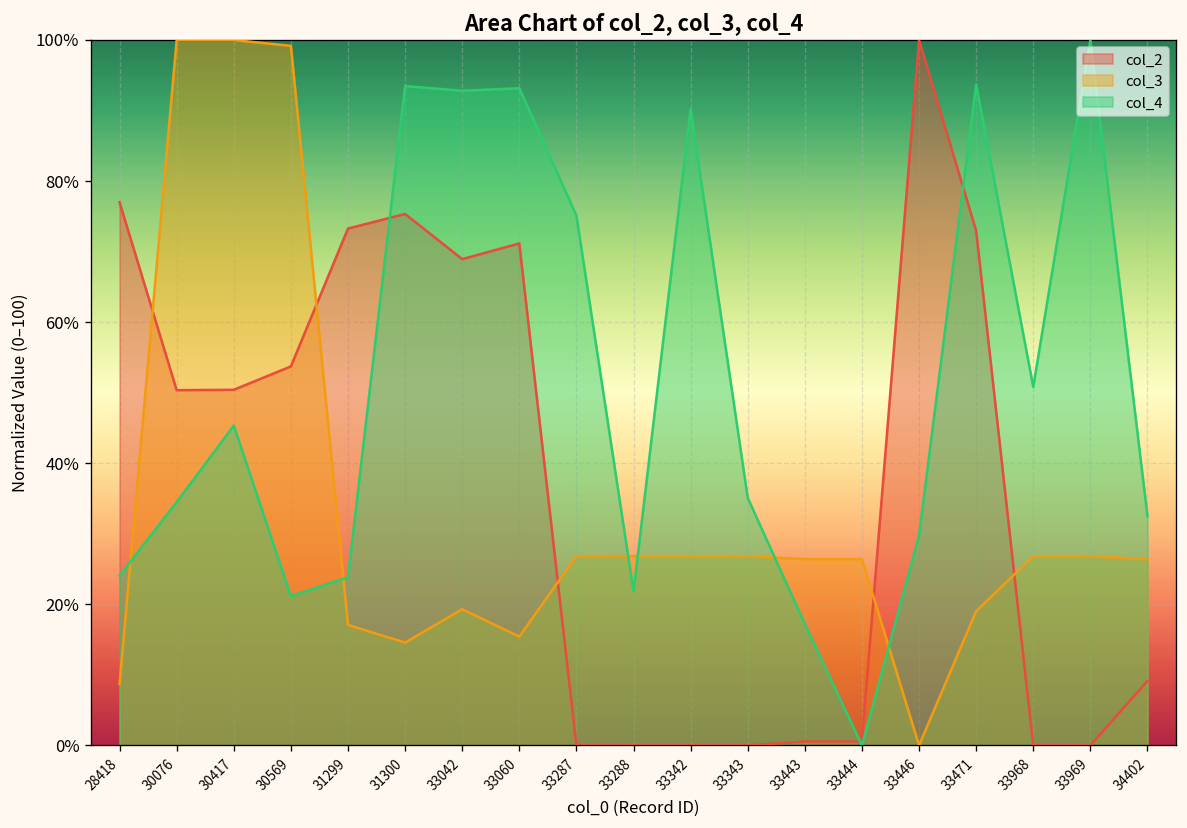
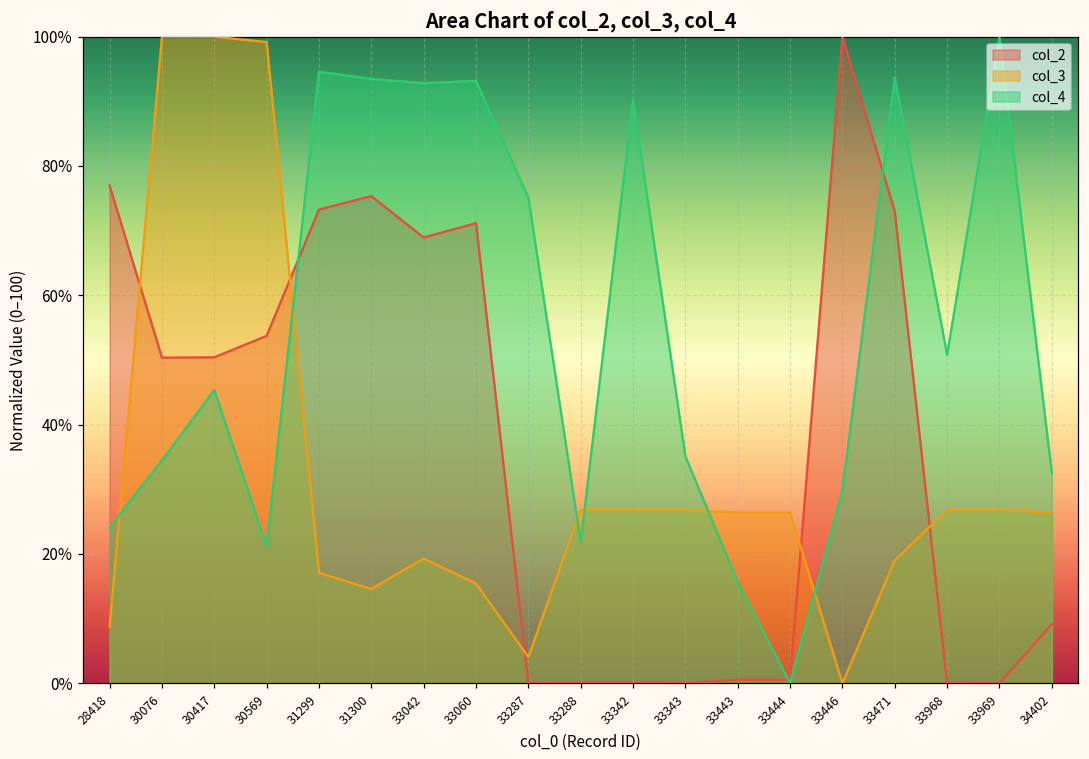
  {
    "col_2": {
      "28418": "77%",
      "30076": "50%",
      "30417": "50%",
      "30569": "54%",
      "31299": "73%",
      "31300": "75%",
      "33042": "69%",
      "33060": "71%",
      "33287": "0%",
      "33288": "0%",
      "33342": "0%",
      "33343": "0%",
      "33443": "1%",
      "33444": "1%",
      "33446": "100%",
      "33471": "73%",
      "33968": "0%",
      "33969": "0%",
      "34402": "9%"
    },
    "col_3": {
      "28418": "9%",
      "30076": "100%",
      "30417": "100%",
      "30569": "99%",
      "31299": "17%",
      "31300": "15%",
      "33042": "19%",
      "33060": "15%",
-     "33287": "27%",
+     "33287": "4%",
      "33288": "27%",
      "33342": "27%",
      "33343": "27%",
      "33443": "26%",
      "33444": "26%",
      "33446": "0%",
      "33471": "19%",
      "33968": "27%",
      "33969": "27%",
      "34402": "26%"
    },
    "col_4": {
      "28418": "24%",
      "30076": "34%",
      "30417": "45%",
      "30569": "21%",
-     "31299": "24%",
+     "31299": "95%",
      "31300": "93%",
      "33042": "93%",
      "33060": "93%",
      "33287": "75%",
      "33288": "22%",
      "33342": "90%",
      "33343": "35%",
-     "33443": "17%",
+     "33443": "16%",
      "33444": "0%",
      "33446": "30%",
      "33471": "94%",
      "33968": "51%",
      "33969": "100%",
      "34402": "33%"
    }
  }
